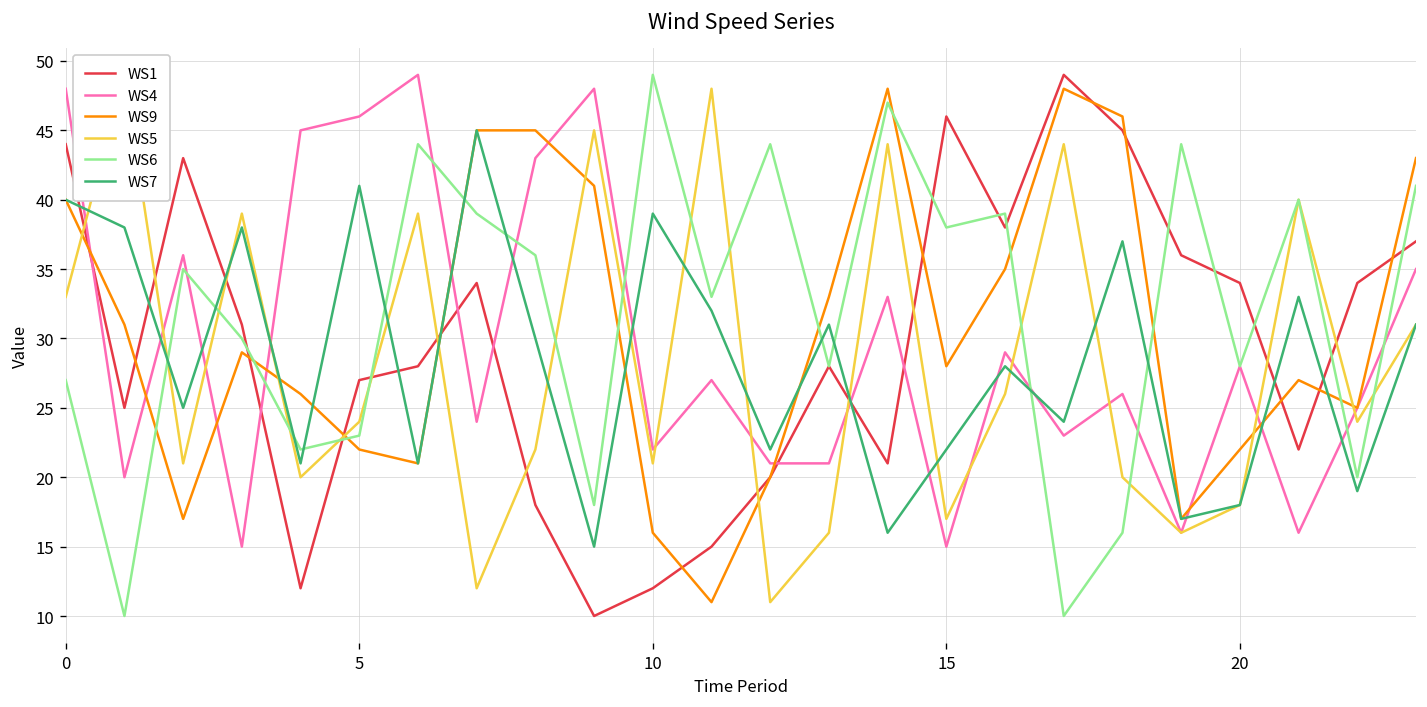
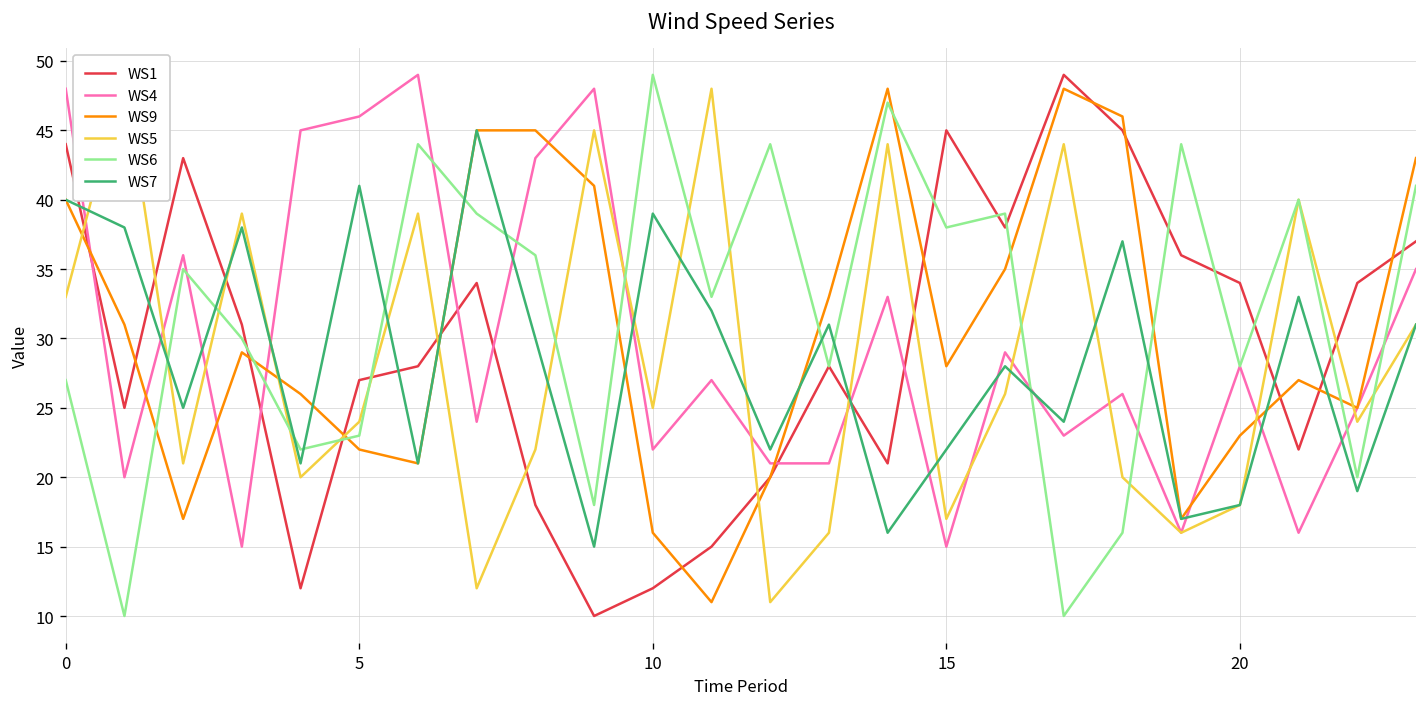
  {
    "WS1": {
      "0": 44,
      "5": 27,
      "10": 12,
-     "15": 46,
+     "15": 45,
      "20": 34
    },
    "WS4": {
      "0": 48,
      "5": 46,
      "10": 22,
      "15": 15
    },
    "WS9": {
      "5": 22,
      "10": 16,
      "15": 28,
-     "20": 22
+     "20": 23
    },
    "WS5": {
      "0": 33,
      "5": 24,
-     "10": 21,
+     "10": 25,
      "15": 17
    },
    "WS6": {
      "0": 27,
      "5": 23,
      "10": 49,
      "15": 38
    },
    "WS7": {
      "5": 41,
      "10": 39,
      "15": 22
    }
  }
